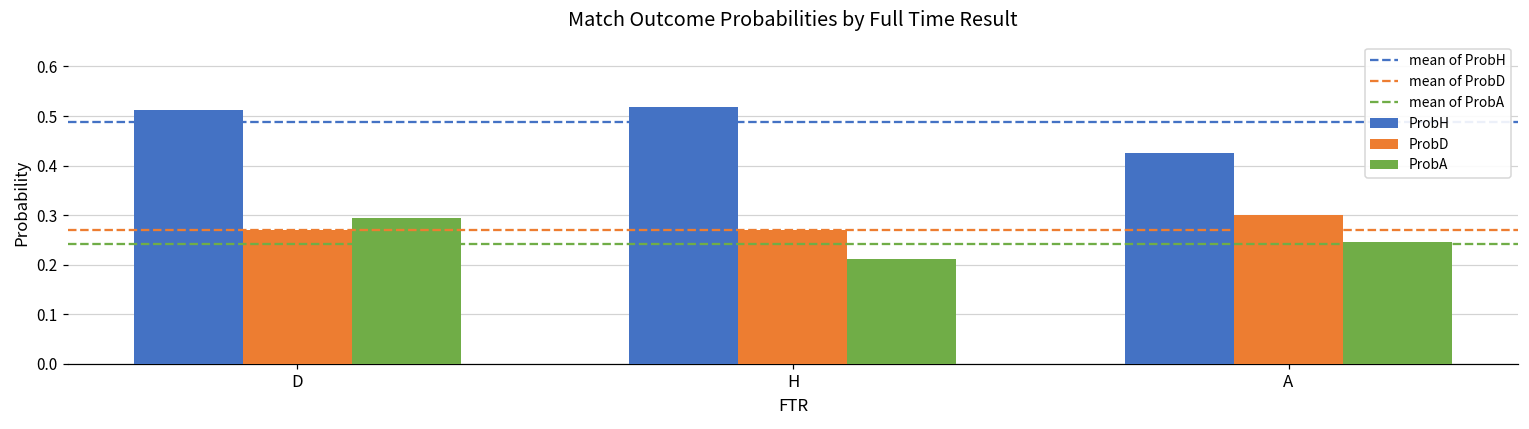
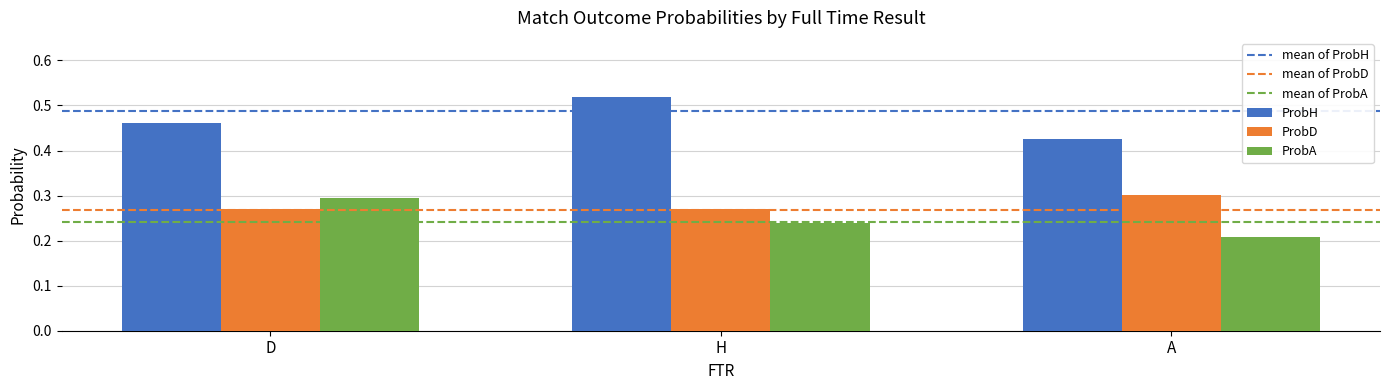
  {
    "ProbH": {
-     "D": 0.51,
+     "D": 0.46,
      "H": 0.52,
      "A": 0.43
    },
    "ProbD": {
      "D": 0.27,
      "H": 0.27,
      "A": 0.30
    },
    "ProbA": {
      "D": 0.29,
-     "H": 0.21,
-     "A": 0.25
+     "H": 0.24,
+     "A": 0.21
    }
  }
